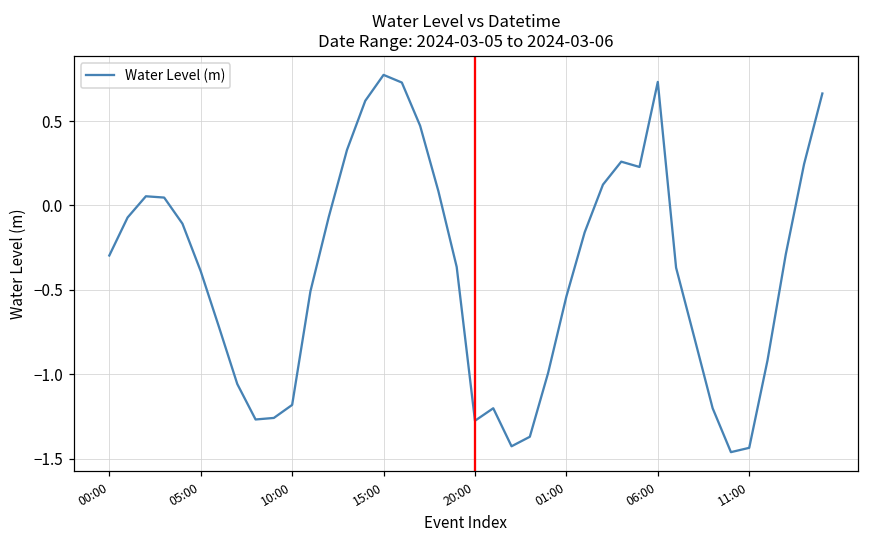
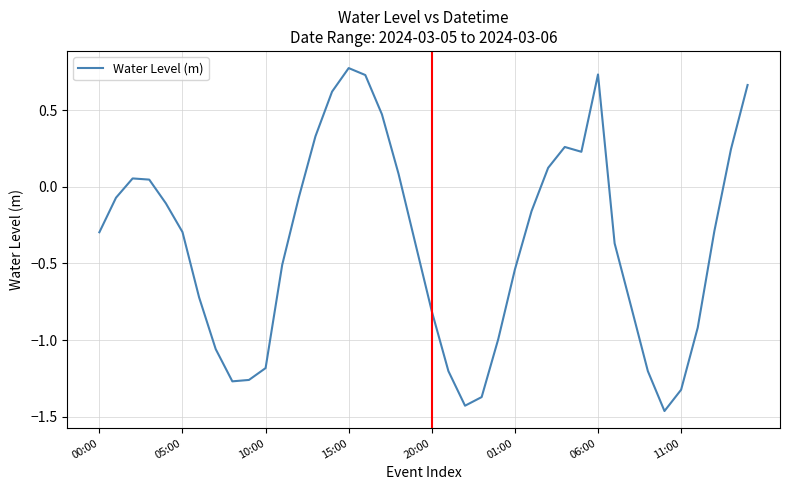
  {
    "00:00": -0.30,
-   "05:00": -0.39,
+   "05:00": -0.30,
    "10:00": -1.18,
    "15:00": 0.77,
-   "20:00": -1.28,
+   "20:00": -0.81,
    "01:00": -0.54,
    "06:00": 0.73,
-   "11:00": -1.44
+   "11:00": -1.32
  }
